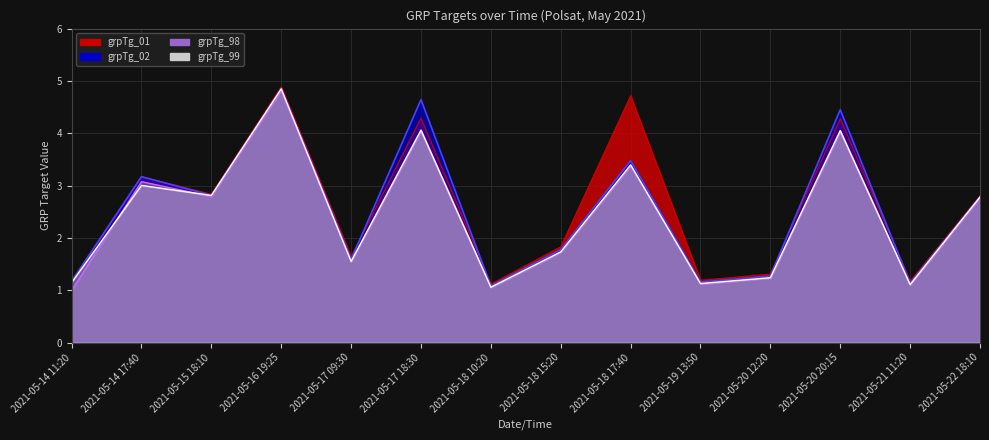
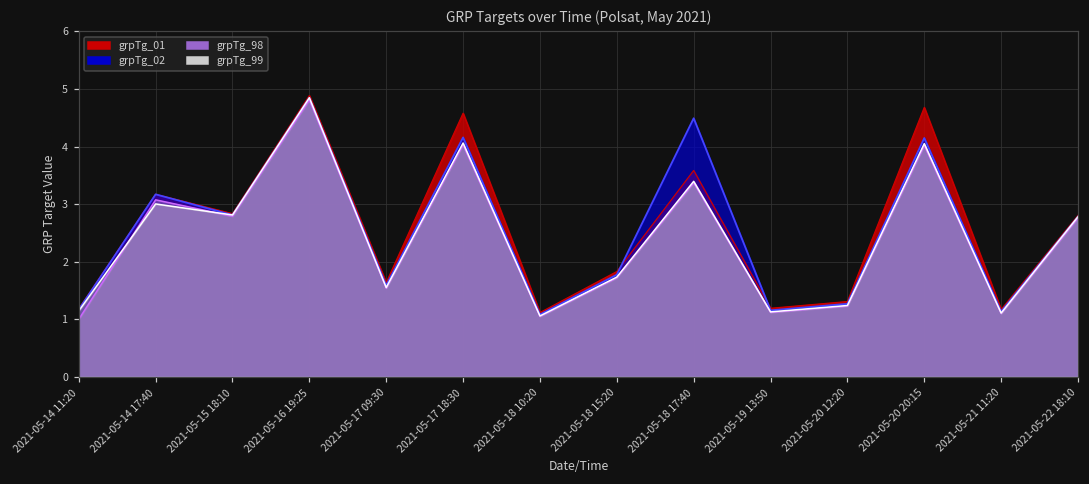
  {
    "grpTg_01": {
-     "2021-05-17 18:30": 4.3,
+     "2021-05-17 18:30": 4.6,
      "2021-05-18 15:20": 1.8,
-     "2021-05-18 17:40": 4.7,
-     "2021-05-20 20:15": 4.3
+     "2021-05-18 17:40": 3.6,
+     "2021-05-20 20:15": 4.7
    },
    "grpTg_02": {
-     "2021-05-17 18:30": 4.6,
-     "2021-05-18 17:40": 3.5,
-     "2021-05-20 20:15": 4.5
+     "2021-05-17 18:30": 4.2,
+     "2021-05-18 17:40": 4.5,
+     "2021-05-20 20:15": 4.1
    }
  }
